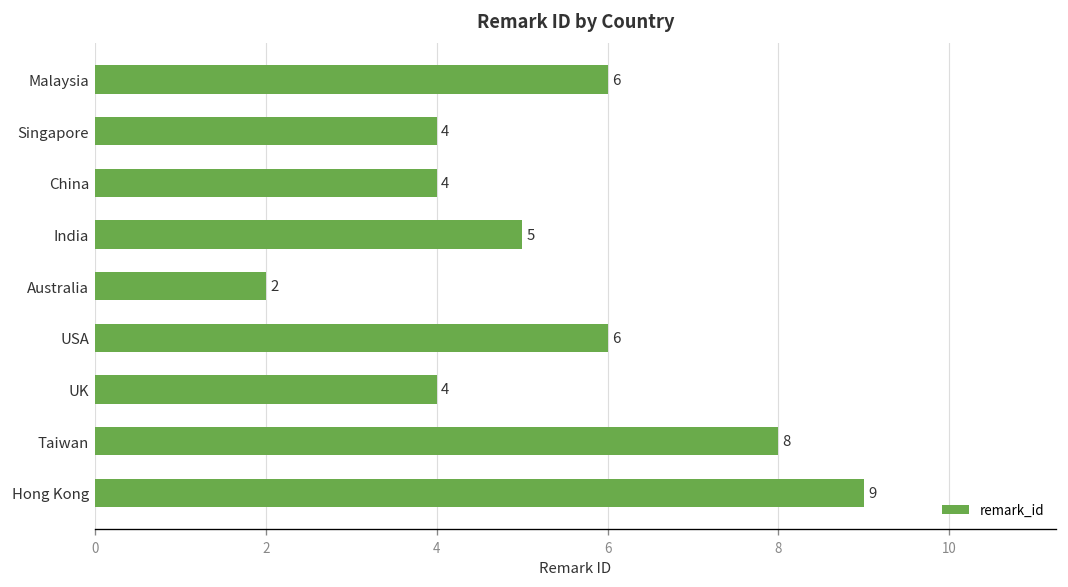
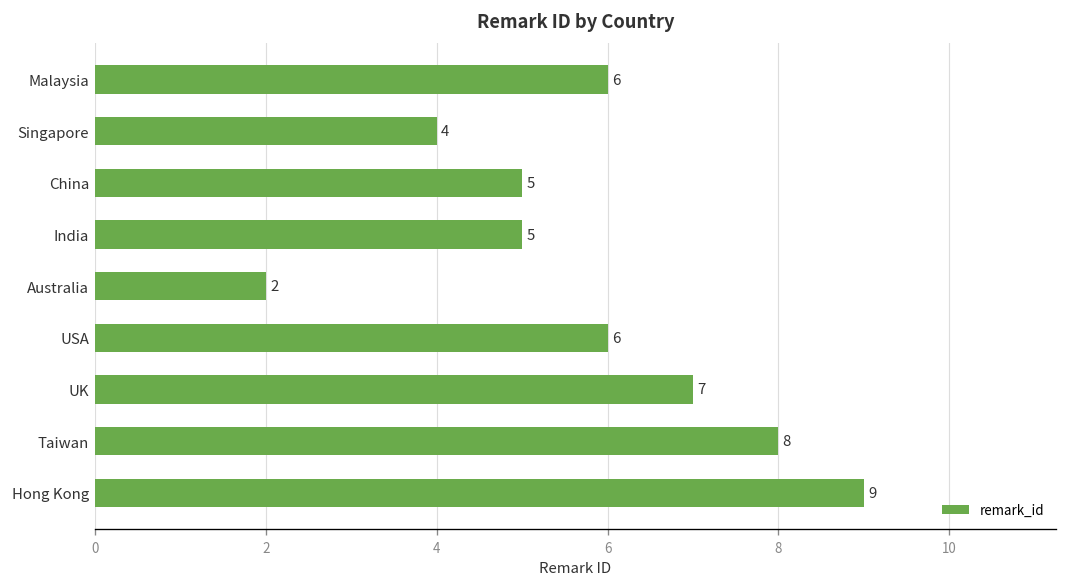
  {
    "Malaysia": 6,
    "Singapore": 4,
-   "China": 4,
+   "China": 5,
    "India": 5,
    "Australia": 2,
    "USA": 6,
-   "UK": 4,
+   "UK": 7,
    "Taiwan": 8,
    "Hong Kong": 9
  }
